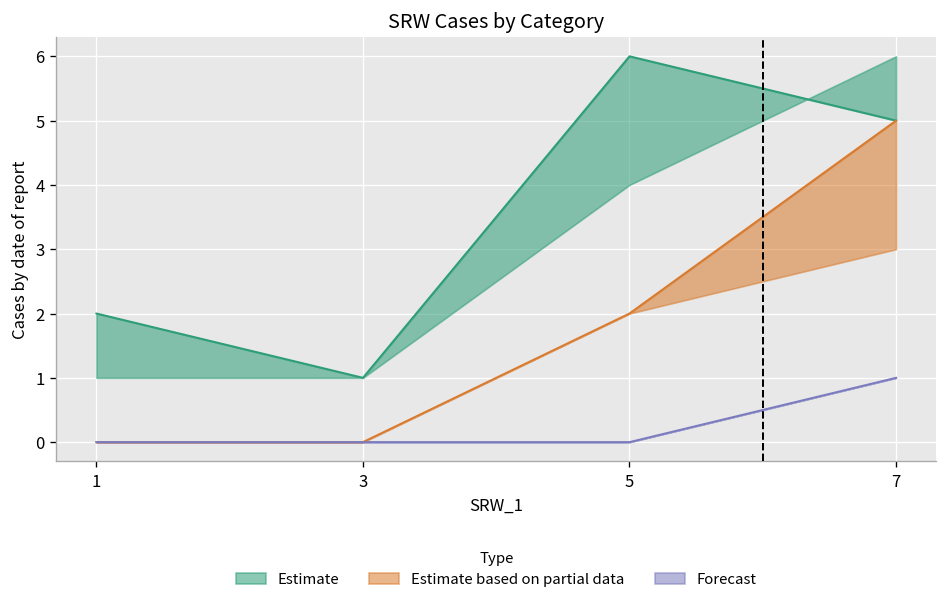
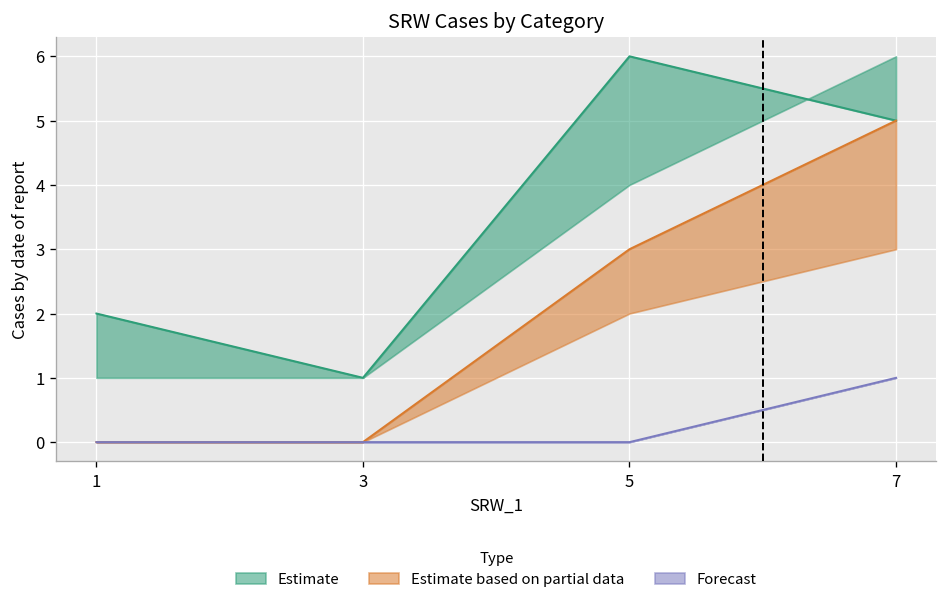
  {
    "Estimate based on partial data": {
-     "5": 2
+     "5": 3
    },
    "Forecast": {
      "5": 0,
      "7": 1
    }
  }
